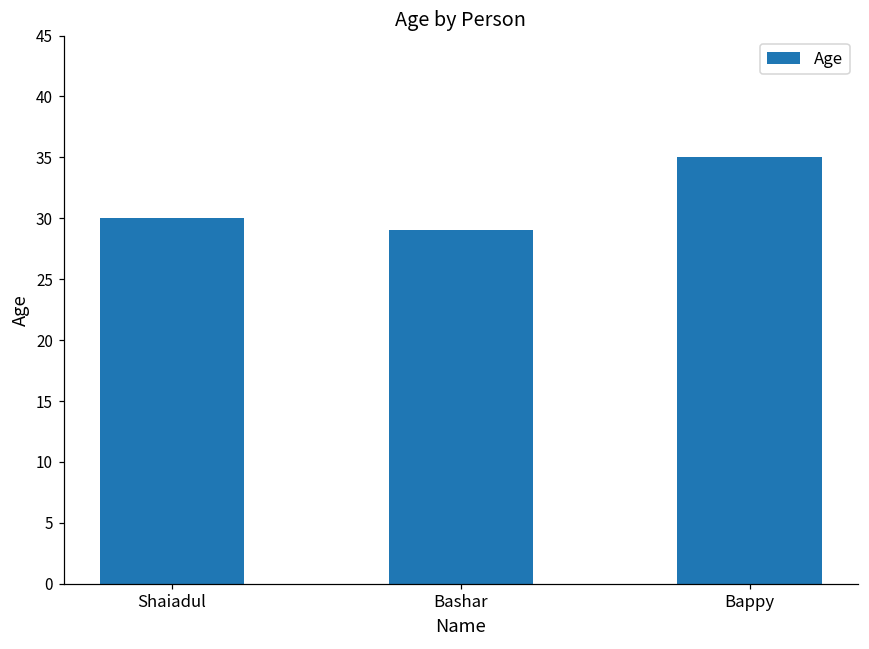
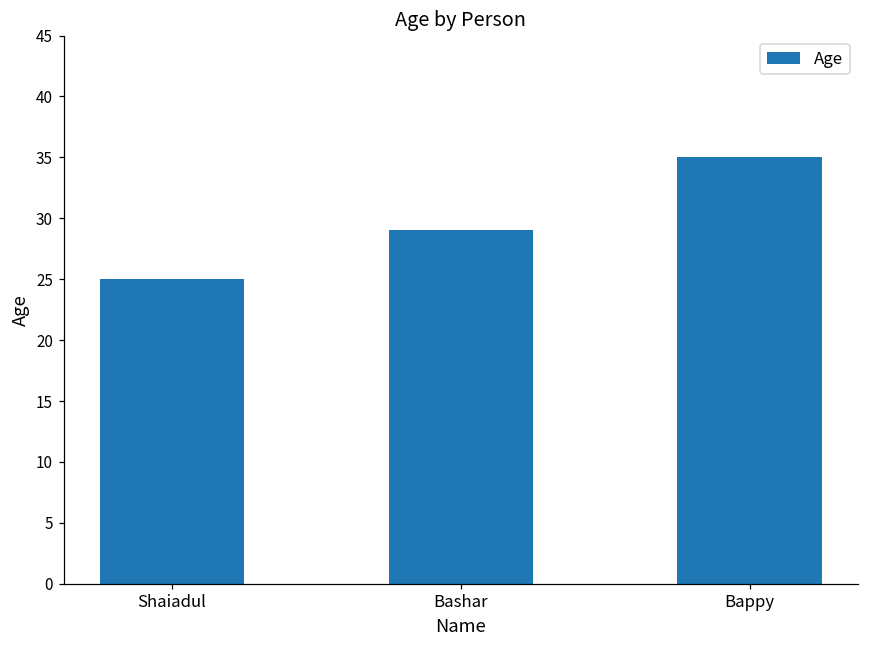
  {
-   "Shaiadul": 30,
+   "Shaiadul": 25,
    "Bashar": 29,
    "Bappy": 35
  }
